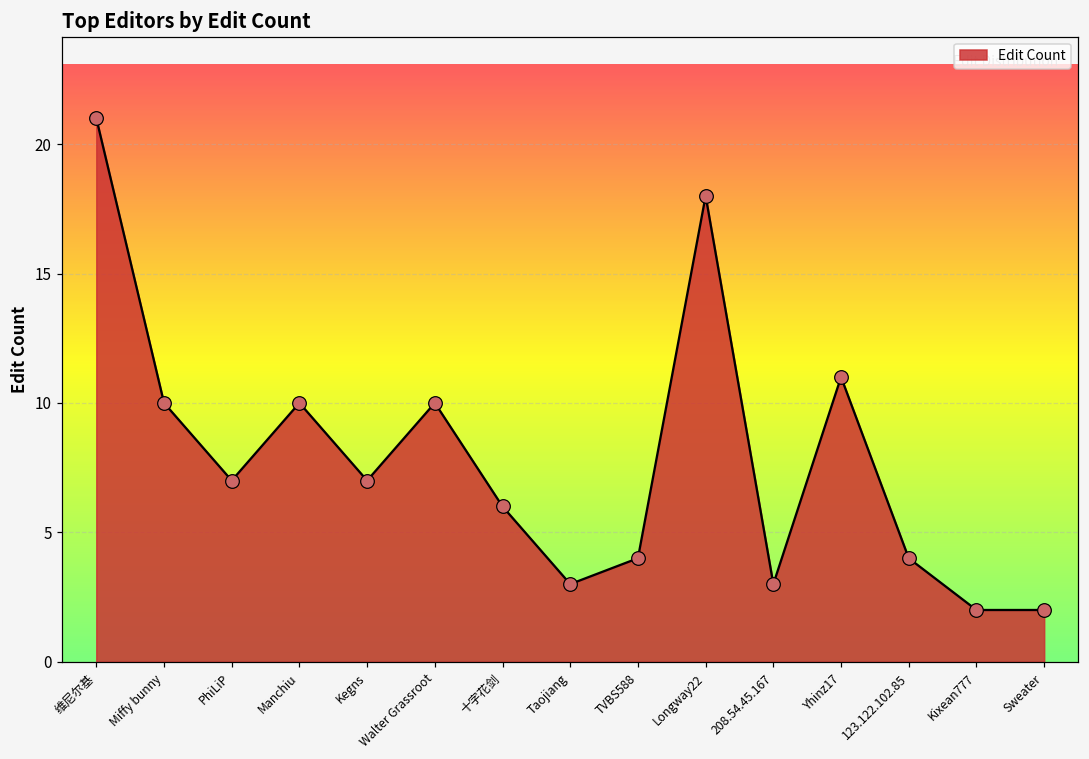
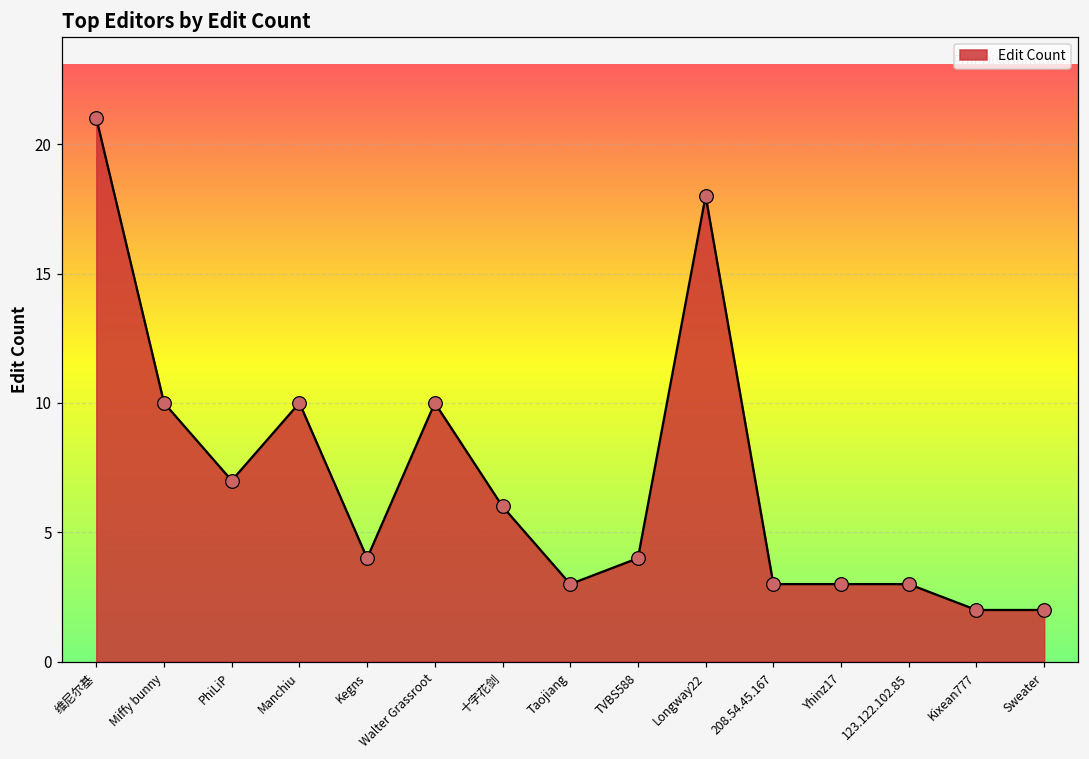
  {
    "维尼尔基": 21,
    "Miffy bunny": 10,
    "PhiLiP": 7,
    "Manchiu": 10,
-   "Kegns": 7,
+   "Kegns": 4,
    "Walter Grassroot": 10,
    "十字花剑": 6,
    "Taojiang": 3,
    "TVBS588": 4,
    "Longway22": 18,
    "208.54.45.167": 3,
-   "Yhinz17": 11,
-   "123.122.102.85": 4,
+   "Yhinz17": 3,
+   "123.122.102.85": 3,
    "Kixean777": 2,
    "Sweater": 2
  }
